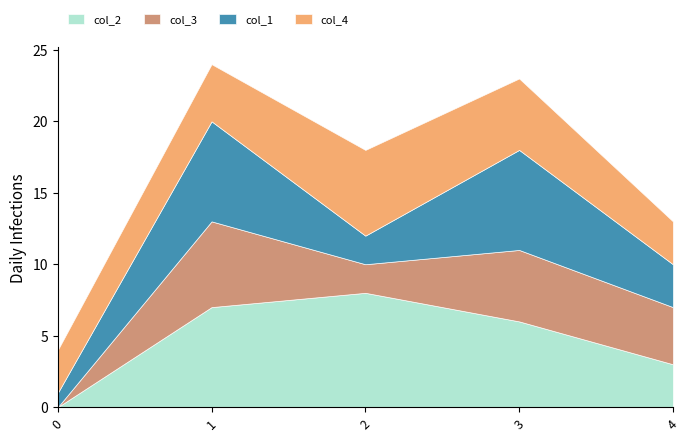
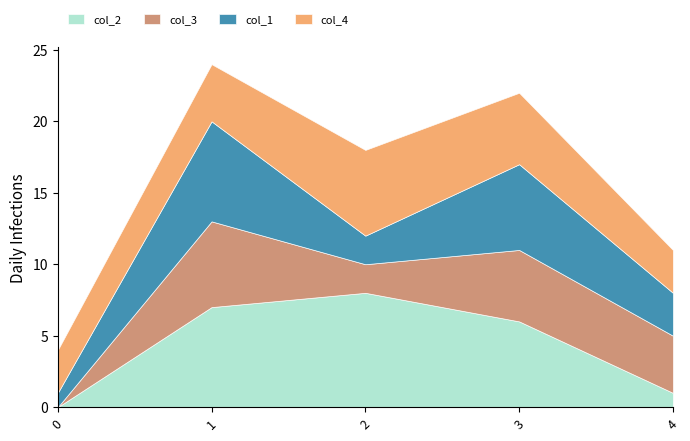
  {
    "col_2": {
      "1": 7,
      "2": 8,
      "3": 6,
-     "4": 3
+     "4": 1
    },
    "col_1": {
      "0": 1,
      "1": 7,
      "2": 2,
-     "3": 7,
+     "3": 6,
      "4": 3
    }
  }
